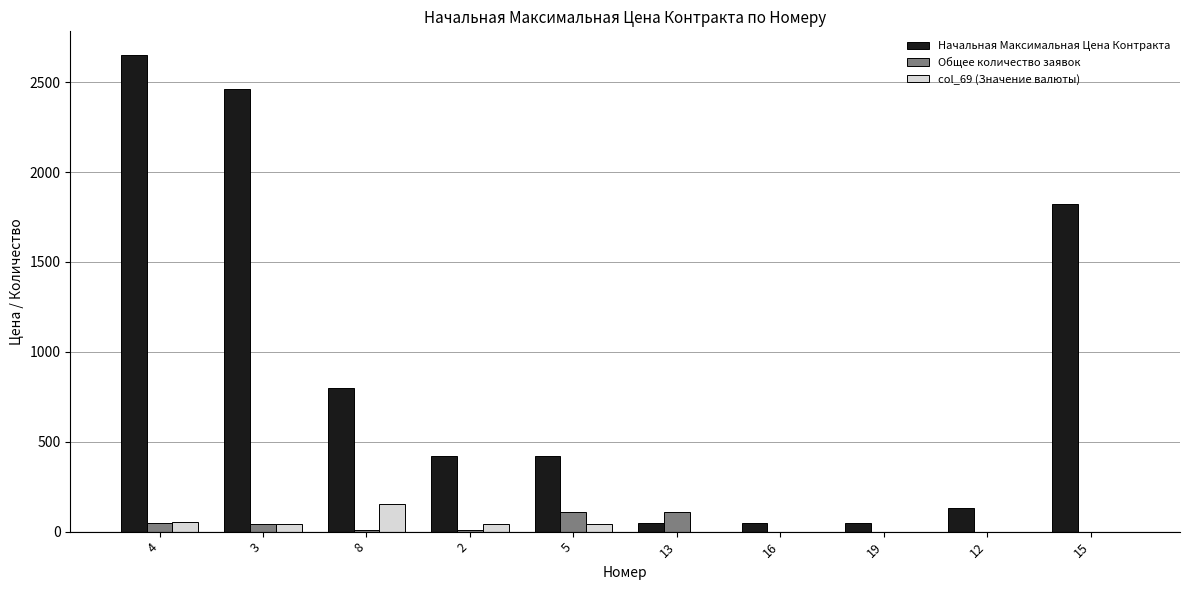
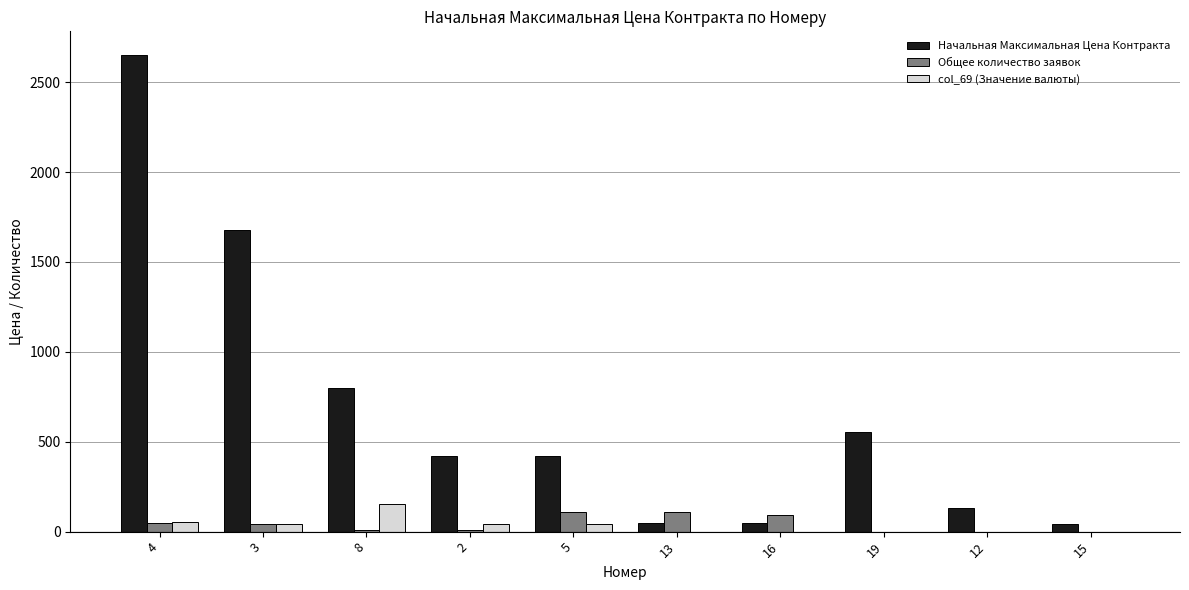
  {
    "Начальная Максимальная Цена Контракта": {
      "4": 2650,
-     "3": 2460,
+     "3": 1680,
      "8": 800,
      "2": 420,
      "5": 420,
      "13": 50,
      "16": 50,
-     "19": 50,
+     "19": 560,
      "12": 130,
-     "15": 1820
+     "15": 40
    },
    "Общее количество заявок": {
      "4": 50,
      "3": 40,
      "5": 110,
      "13": 110,
-     "16": 0,
+     "16": 90,
      "19": 0,
      "12": 0,
      "15": 0
    },
    "col_69 (Значение валюты)": {
      "4": 50,
      "3": 40,
      "8": 150,
      "2": 40,
      "5": 40,
      "13": 0,
      "16": 0,
      "19": 0,
      "12": 0,
      "15": 0
    }
  }
